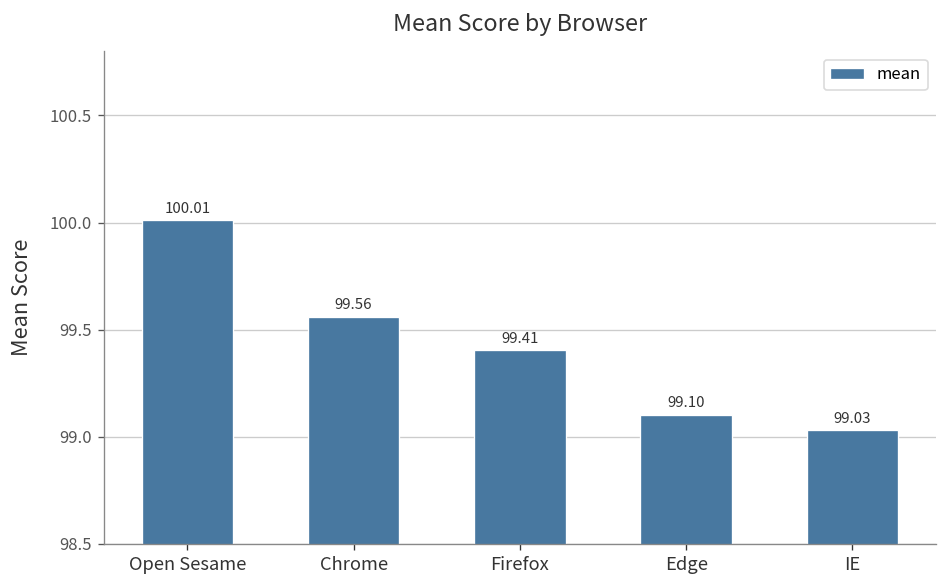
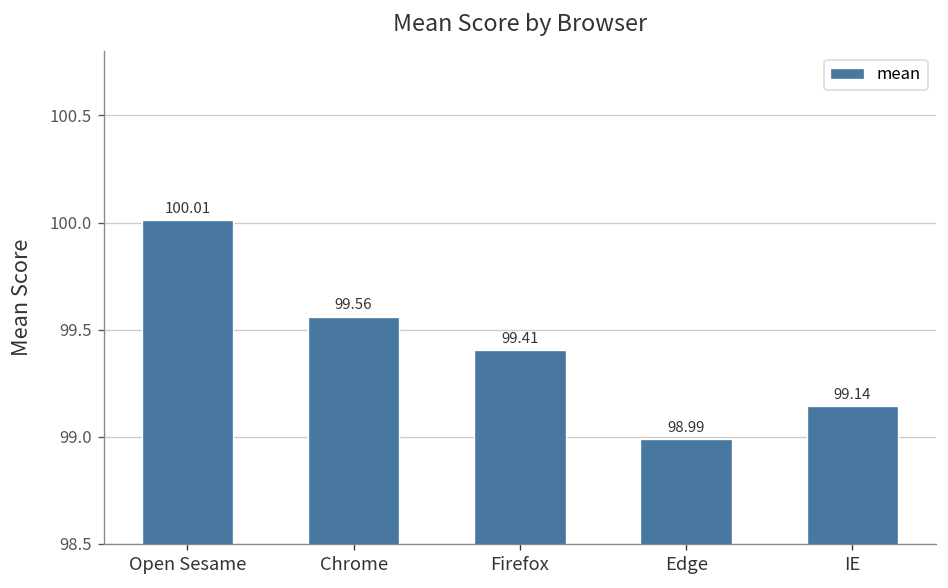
  {
    "Open Sesame": 100.01,
    "Chrome": 99.56,
    "Firefox": 99.41,
-   "Edge": 99.10,
-   "IE": 99.03
+   "Edge": 98.99,
+   "IE": 99.14
  }
